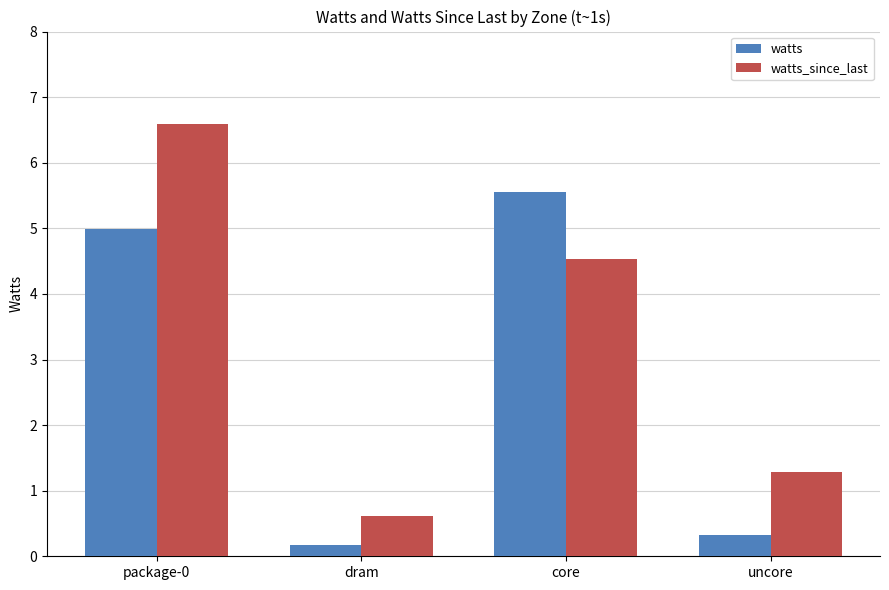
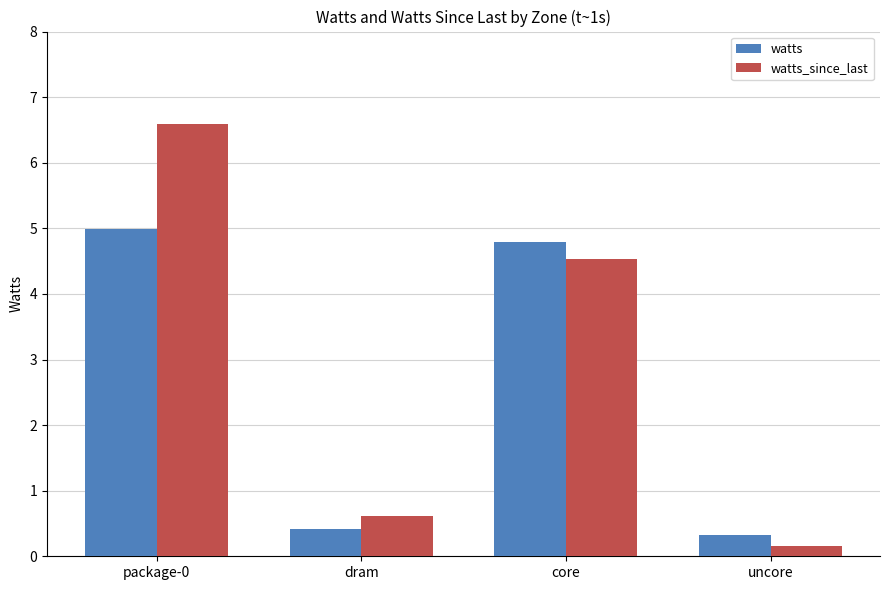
  {
    "watts": {
      "package-0": 5.0,
-     "dram": 0.2,
-     "core": 5.6,
+     "dram": 0.4,
+     "core": 4.8,
      "uncore": 0.3
    },
    "watts_since_last": {
      "package-0": 6.6,
      "dram": 0.6,
      "core": 4.5,
-     "uncore": 1.3
+     "uncore": 0.2
    }
  }
